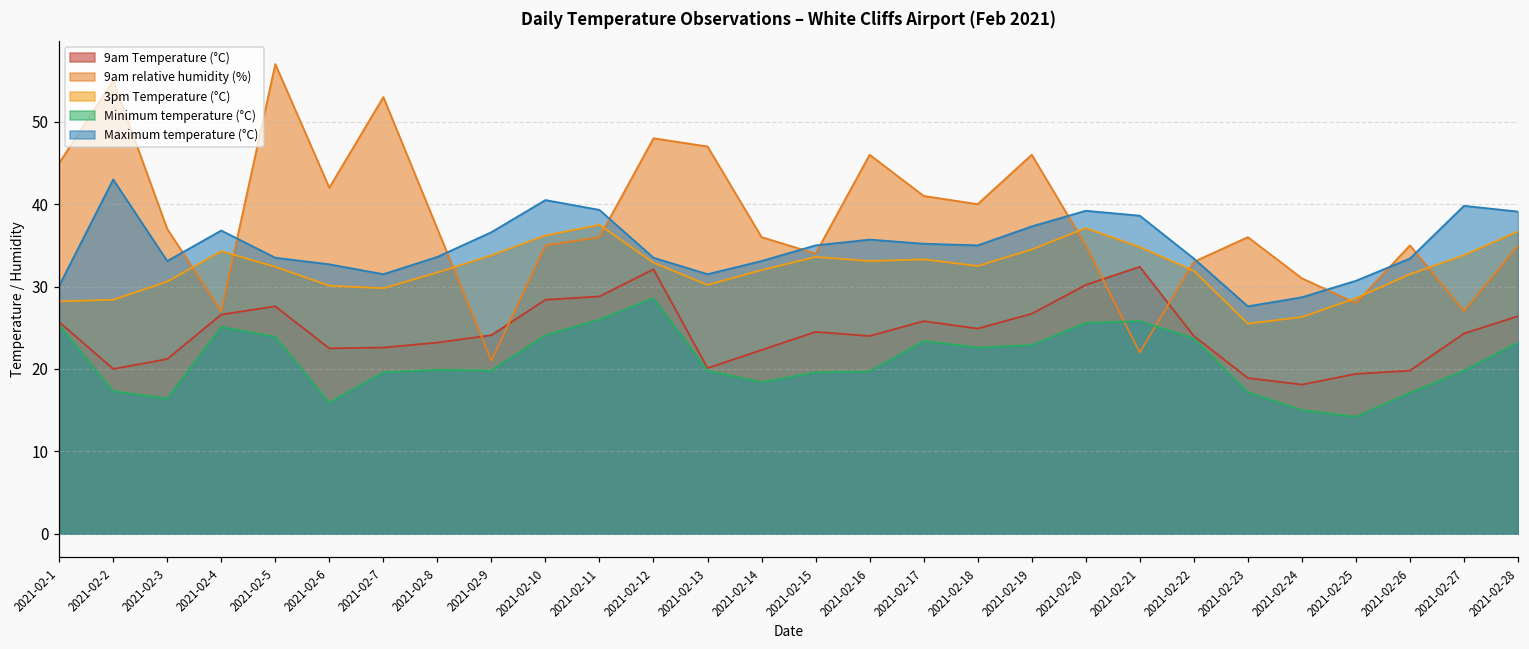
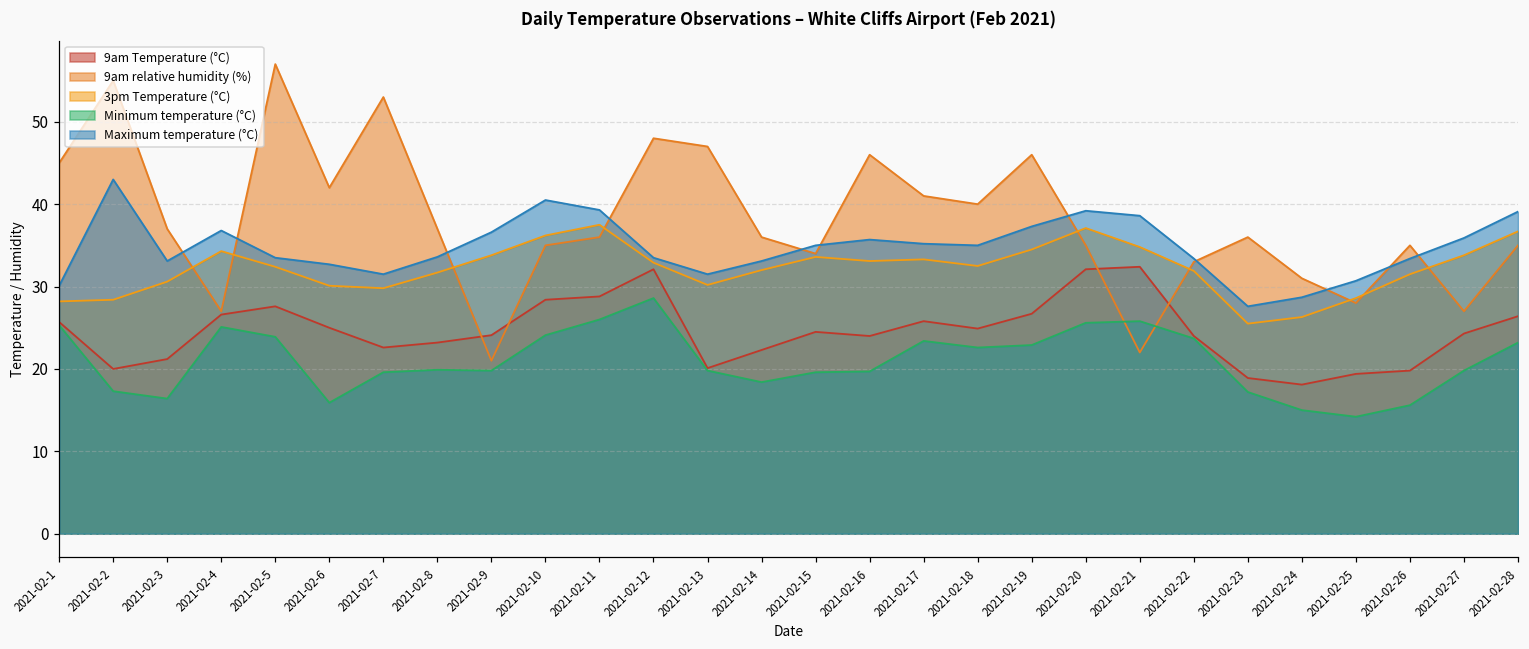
  {
    "9am Temperature (°C)": {
      "2021-02-1": 26,
      "2021-02-2": 20,
      "2021-02-3": 21,
      "2021-02-4": 27,
      "2021-02-5": 28,
-     "2021-02-6": 23,
+     "2021-02-6": 25,
      "2021-02-7": 23,
      "2021-02-8": 23,
      "2021-02-9": 24,
      "2021-02-10": 28,
      "2021-02-11": 29,
      "2021-02-12": 32,
      "2021-02-14": 22,
      "2021-02-15": 25,
      "2021-02-16": 24,
      "2021-02-17": 26,
      "2021-02-18": 25,
      "2021-02-19": 27,
-     "2021-02-20": 30,
+     "2021-02-20": 32,
      "2021-02-21": 32,
      "2021-02-23": 19,
      "2021-02-24": 18,
      "2021-02-25": 19,
      "2021-02-26": 20,
      "2021-02-27": 24,
      "2021-02-28": 26
    },
    "Minimum temperature (°C)": {
      "2021-02-1": 25,
      "2021-02-2": 17,
      "2021-02-3": 16,
      "2021-02-4": 25,
      "2021-02-5": 24,
      "2021-02-6": 16,
      "2021-02-7": 20,
      "2021-02-8": 20,
      "2021-02-9": 20,
      "2021-02-10": 24,
      "2021-02-11": 26,
      "2021-02-12": 29,
      "2021-02-14": 18,
      "2021-02-15": 20,
      "2021-02-16": 20,
      "2021-02-17": 23,
      "2021-02-18": 23,
      "2021-02-19": 23,
      "2021-02-20": 26,
      "2021-02-21": 26,
      "2021-02-23": 17,
      "2021-02-24": 15,
      "2021-02-25": 14,
-     "2021-02-26": 17,
+     "2021-02-26": 16,
      "2021-02-27": 20,
      "2021-02-28": 23
    },
    "Maximum temperature (°C)": {
      "2021-02-1": 30,
      "2021-02-2": 43,
      "2021-02-3": 33,
      "2021-02-4": 37,
      "2021-02-5": 34,
      "2021-02-6": 33,
      "2021-02-7": 32,
      "2021-02-8": 34,
      "2021-02-9": 37,
      "2021-02-10": 41,
      "2021-02-11": 39,
      "2021-02-12": 34,
      "2021-02-13": 32,
      "2021-02-14": 33,
      "2021-02-15": 35,
      "2021-02-16": 36,
      "2021-02-17": 35,
      "2021-02-18": 35,
      "2021-02-19": 37,
      "2021-02-20": 39,
      "2021-02-21": 39,
      "2021-02-22": 33,
      "2021-02-23": 28,
      "2021-02-24": 29,
      "2021-02-25": 31,
      "2021-02-26": 33,
-     "2021-02-27": 40,
+     "2021-02-27": 36,
      "2021-02-28": 39
    }
  }
